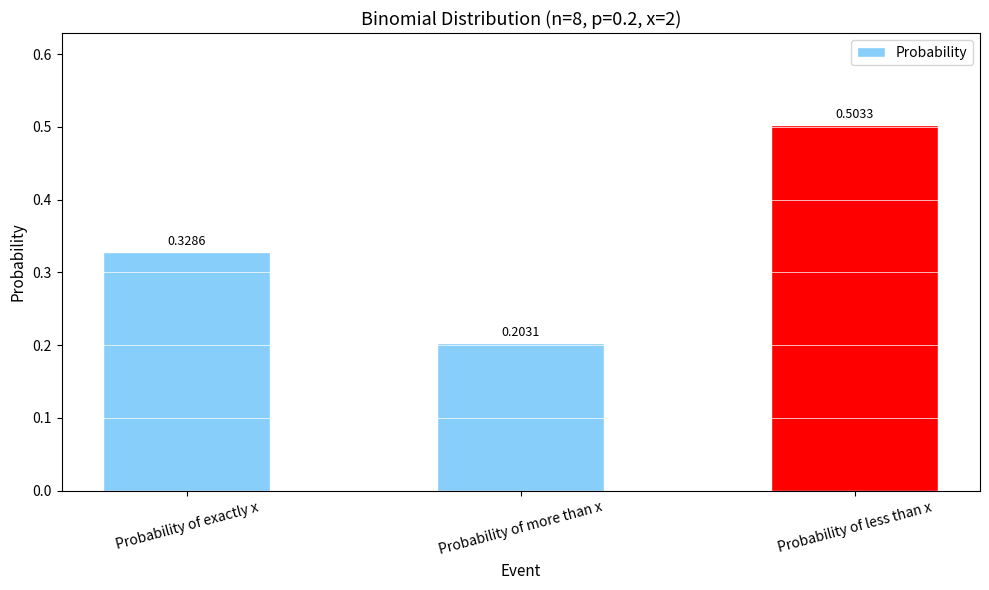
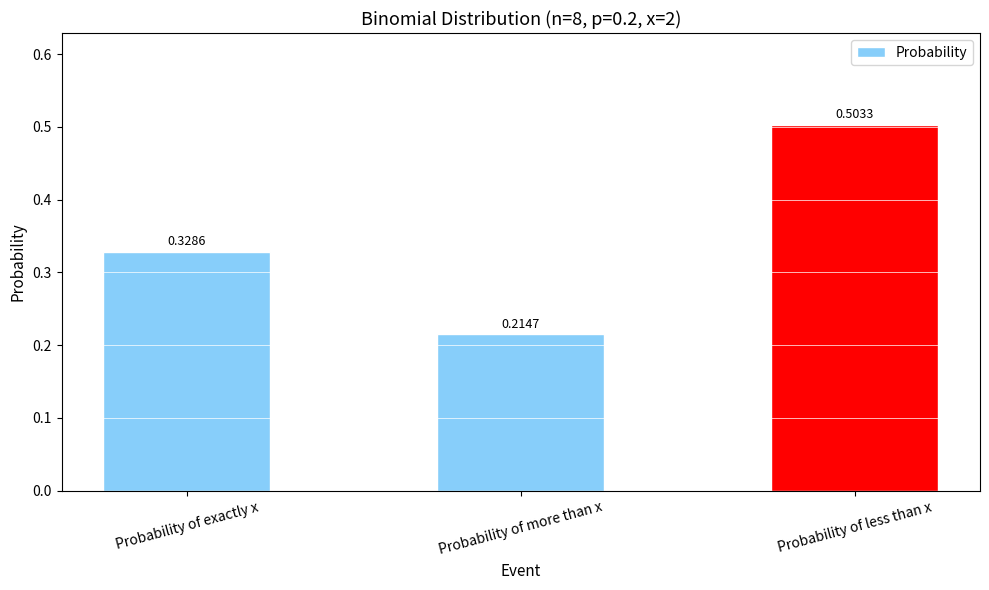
  {
    "Probability of exactly x": 0.3286,
-   "Probability of more than x": 0.2031,
+   "Probability of more than x": 0.2147,
    "Probability of less than x": 0.5033
  }
